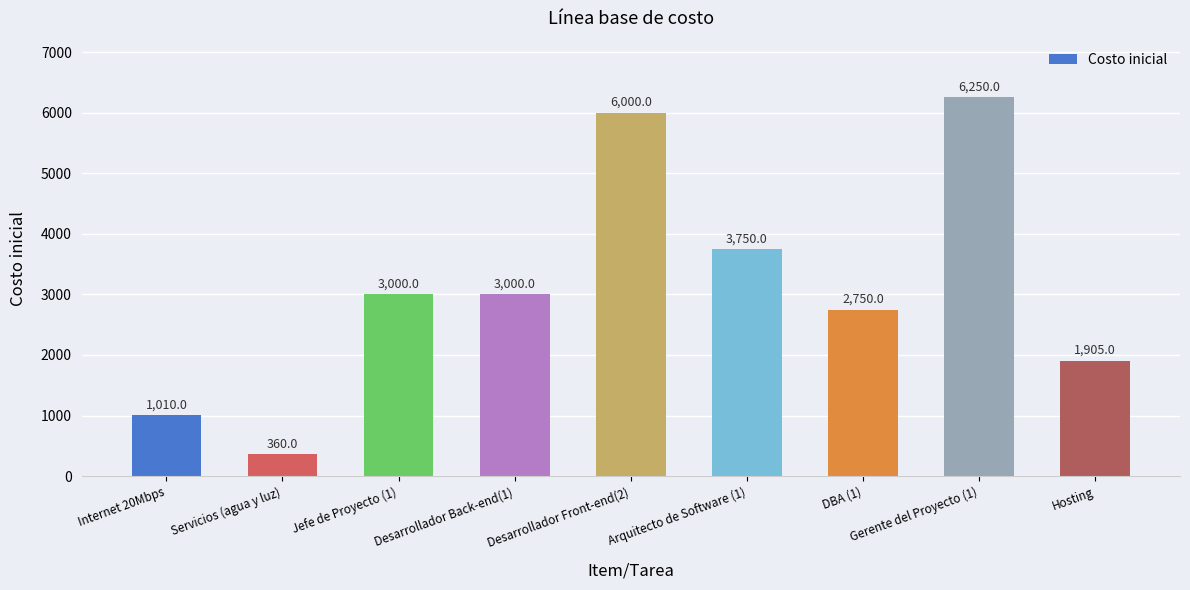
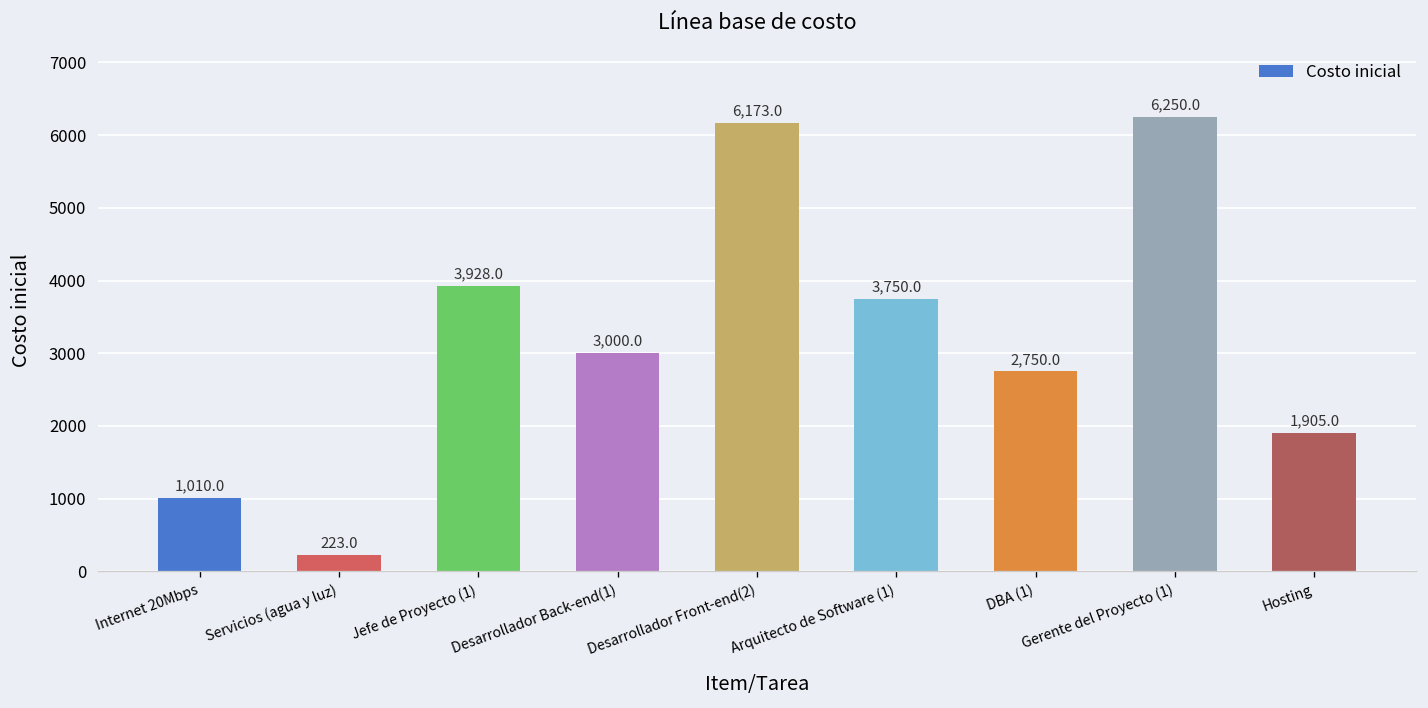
  {
    "Internet 20Mbps": "1,010.0",
-   "Servicios (agua y luz)": "360.0",
-   "Jefe de Proyecto (1)": "3,000.0",
+   "Servicios (agua y luz)": "223.0",
+   "Jefe de Proyecto (1)": "3,928.0",
    "Desarrollador Back-end(1)": "3,000.0",
-   "Desarrollador Front-end(2)": "6,000.0",
+   "Desarrollador Front-end(2)": "6,173.0",
    "Arquitecto de Software (1)": "3,750.0",
    "DBA (1)": "2,750.0",
    "Gerente del Proyecto (1)": "6,250.0",
    "Hosting": "1,905.0"
  }
